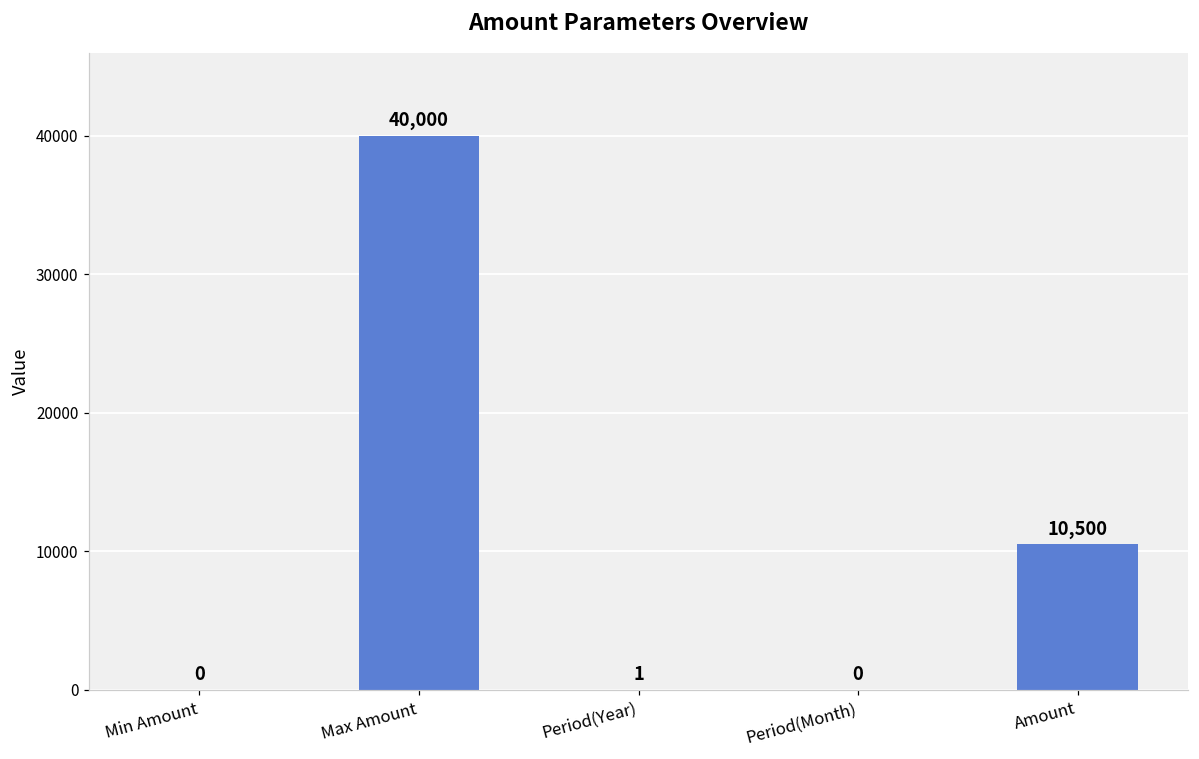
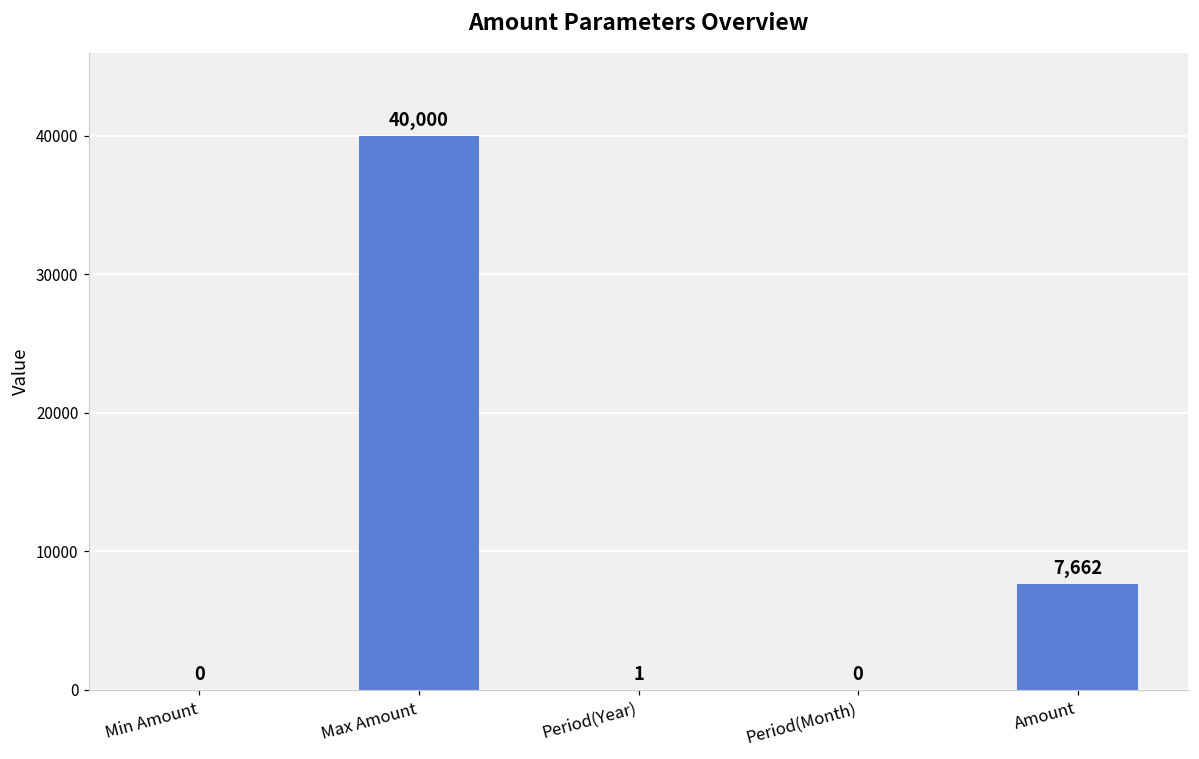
  {
    "Min Amount": "0",
    "Max Amount": "40,000",
    "Period(Year)": "1",
    "Period(Month)": "0",
-   "Amount": "10,500"
+   "Amount": "7,662"
  }
